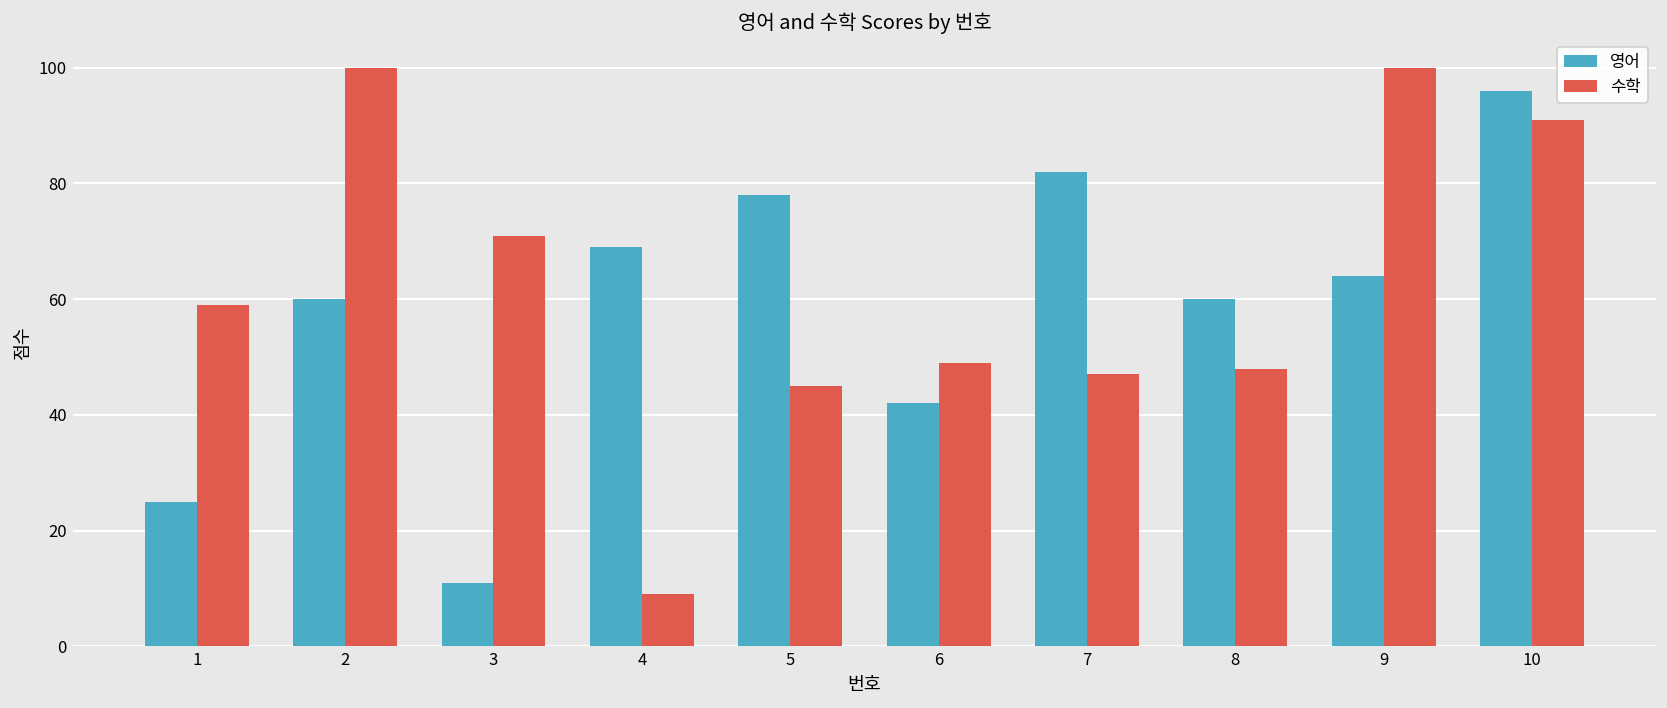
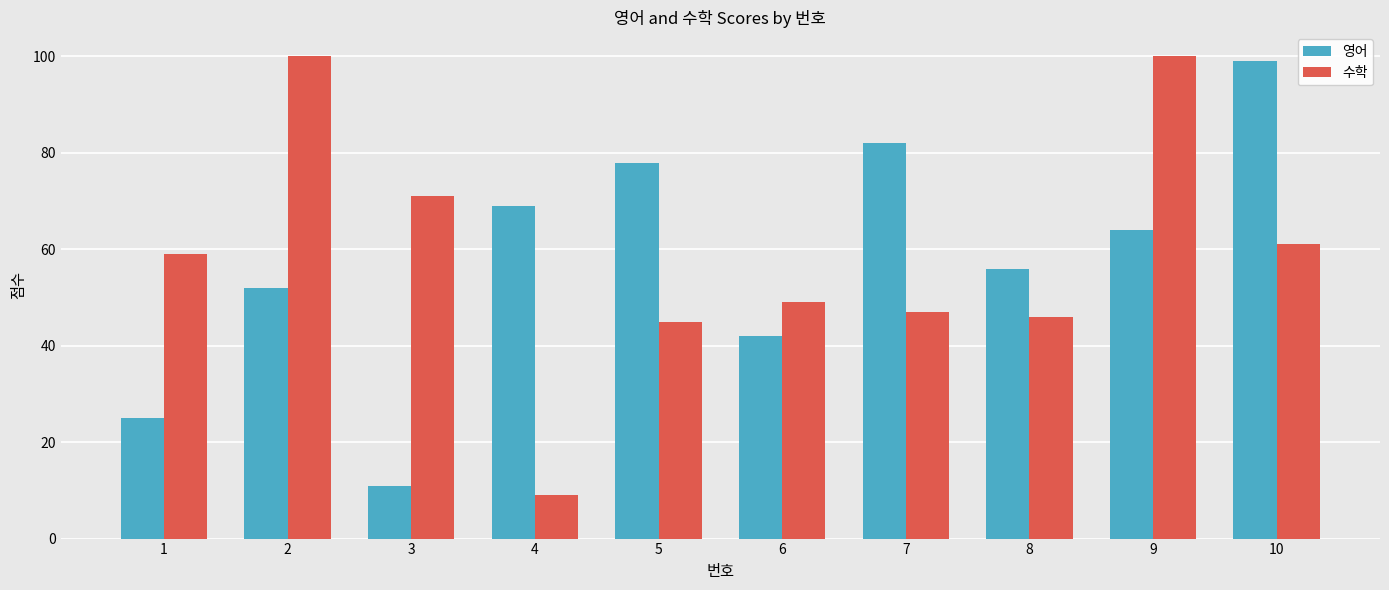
  {
    "영어": {
      "1": 25,
-     "2": 60,
+     "2": 52,
      "3": 11,
      "4": 69,
      "5": 78,
      "6": 42,
      "7": 82,
-     "8": 60,
+     "8": 56,
      "9": 64,
-     "10": 96
+     "10": 99
    },
    "수학": {
      "1": 59,
      "2": 100,
      "3": 71,
      "4": 9,
      "5": 45,
      "6": 49,
      "7": 47,
-     "8": 48,
+     "8": 46,
      "9": 100,
-     "10": 91
+     "10": 61
    }
  }
